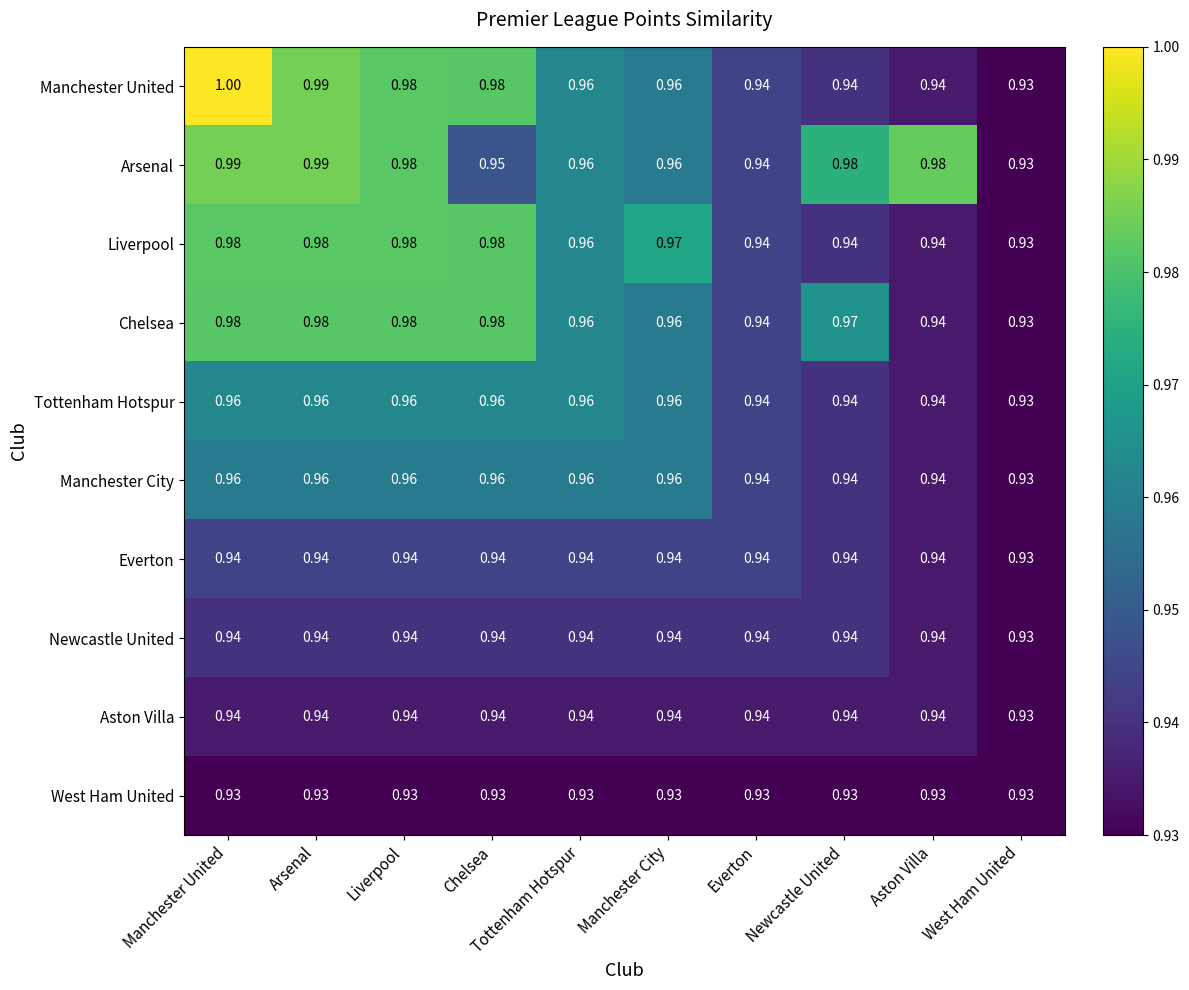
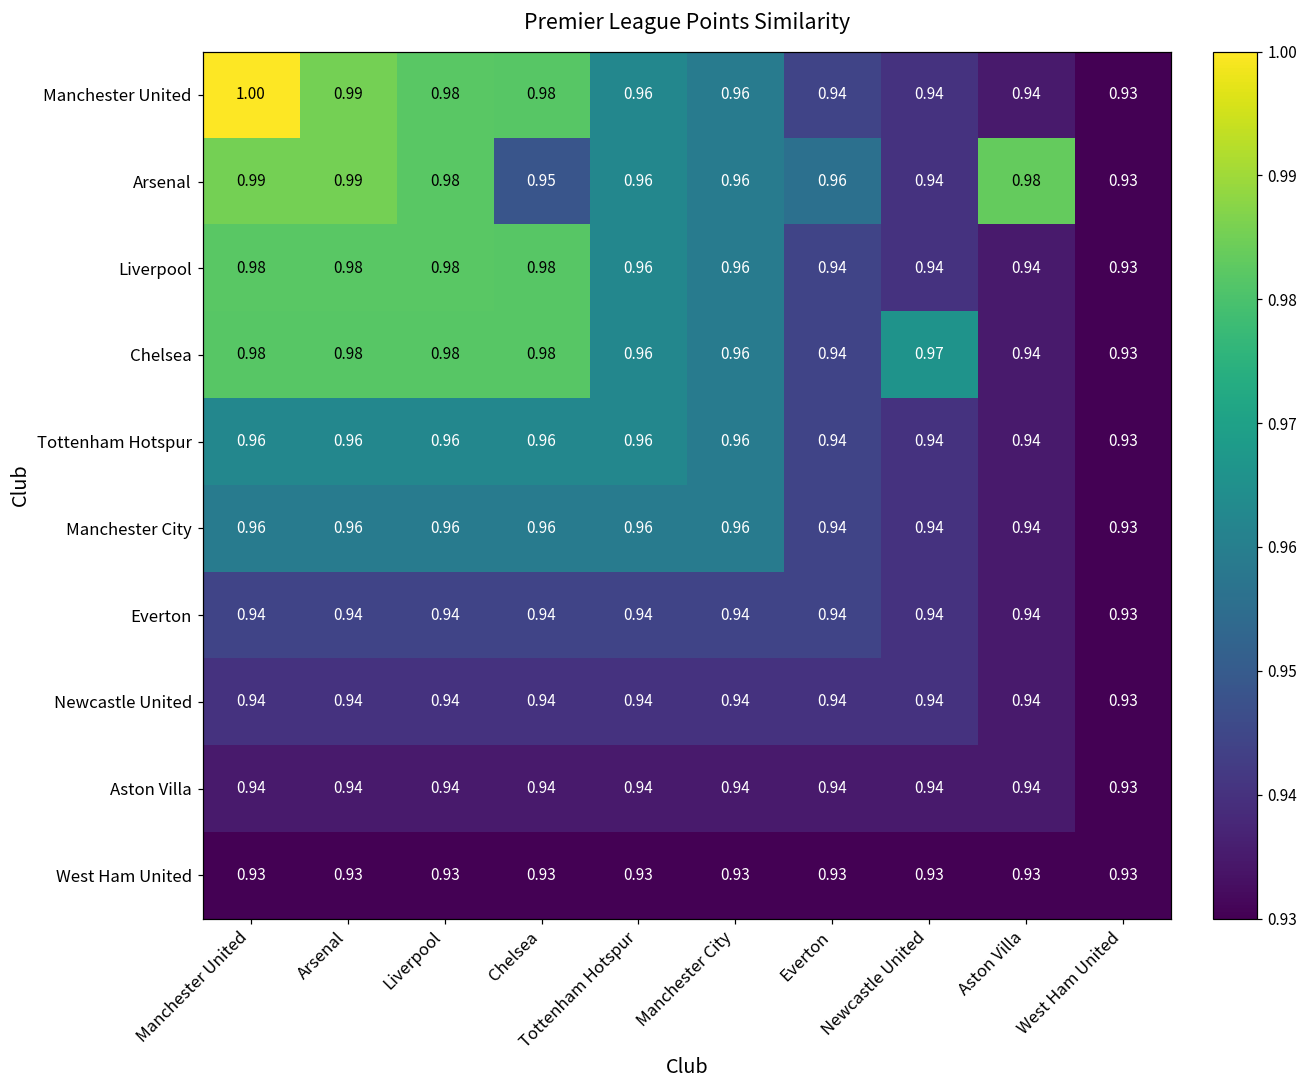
  {
    "Manchester United": {
      "Manchester United": 1.00,
      "Arsenal": 0.99,
      "Liverpool": 0.98,
      "Chelsea": 0.98,
      "Tottenham Hotspur": 0.96,
      "Manchester City": 0.96,
      "Everton": 0.94,
      "Newcastle United": 0.94,
      "Aston Villa": 0.94,
      "West Ham United": 0.93
    },
    "Arsenal": {
      "Manchester United": 0.99,
      "Arsenal": 0.99,
      "Liverpool": 0.98,
      "Chelsea": 0.95,
      "Tottenham Hotspur": 0.96,
      "Manchester City": 0.96,
-     "Everton": 0.94,
-     "Newcastle United": 0.98,
+     "Everton": 0.96,
+     "Newcastle United": 0.94,
      "Aston Villa": 0.98,
      "West Ham United": 0.93
    },
    "Liverpool": {
      "Manchester United": 0.98,
      "Arsenal": 0.98,
      "Liverpool": 0.98,
      "Chelsea": 0.98,
      "Tottenham Hotspur": 0.96,
-     "Manchester City": 0.97,
+     "Manchester City": 0.96,
      "Everton": 0.94,
      "Newcastle United": 0.94,
      "Aston Villa": 0.94,
      "West Ham United": 0.93
    },
    "Chelsea": {
      "Manchester United": 0.98,
      "Arsenal": 0.98,
      "Liverpool": 0.98,
      "Chelsea": 0.98,
      "Tottenham Hotspur": 0.96,
      "Manchester City": 0.96,
      "Everton": 0.94,
      "Newcastle United": 0.97,
      "Aston Villa": 0.94,
      "West Ham United": 0.93
    },
    "Tottenham Hotspur": {
      "Manchester United": 0.96,
      "Arsenal": 0.96,
      "Liverpool": 0.96,
      "Chelsea": 0.96,
      "Tottenham Hotspur": 0.96,
      "Manchester City": 0.96,
      "Everton": 0.94,
      "Newcastle United": 0.94,
      "Aston Villa": 0.94,
      "West Ham United": 0.93
    },
    "Manchester City": {
      "Manchester United": 0.96,
      "Arsenal": 0.96,
      "Liverpool": 0.96,
      "Chelsea": 0.96,
      "Tottenham Hotspur": 0.96,
      "Manchester City": 0.96,
      "Everton": 0.94,
      "Newcastle United": 0.94,
      "Aston Villa": 0.94,
      "West Ham United": 0.93
    },
    "Everton": {
      "Manchester United": 0.94,
      "Arsenal": 0.94,
      "Liverpool": 0.94,
      "Chelsea": 0.94,
      "Tottenham Hotspur": 0.94,
      "Manchester City": 0.94,
      "Everton": 0.94,
      "Newcastle United": 0.94,
      "Aston Villa": 0.94,
      "West Ham United": 0.93
    },
    "Newcastle United": {
      "Manchester United": 0.94,
      "Arsenal": 0.94,
      "Liverpool": 0.94,
      "Chelsea": 0.94,
      "Tottenham Hotspur": 0.94,
      "Manchester City": 0.94,
      "Everton": 0.94,
      "Newcastle United": 0.94,
      "Aston Villa": 0.94,
      "West Ham United": 0.93
    },
    "Aston Villa": {
      "Manchester United": 0.94,
      "Arsenal": 0.94,
      "Liverpool": 0.94,
      "Chelsea": 0.94,
      "Tottenham Hotspur": 0.94,
      "Manchester City": 0.94,
      "Everton": 0.94,
      "Newcastle United": 0.94,
      "Aston Villa": 0.94,
      "West Ham United": 0.93
    },
    "West Ham United": {
      "Manchester United": 0.93,
      "Arsenal": 0.93,
      "Liverpool": 0.93,
      "Chelsea": 0.93,
      "Tottenham Hotspur": 0.93,
      "Manchester City": 0.93,
      "Everton": 0.93,
      "Newcastle United": 0.93,
      "Aston Villa": 0.93,
      "West Ham United": 0.93
    }
  }
